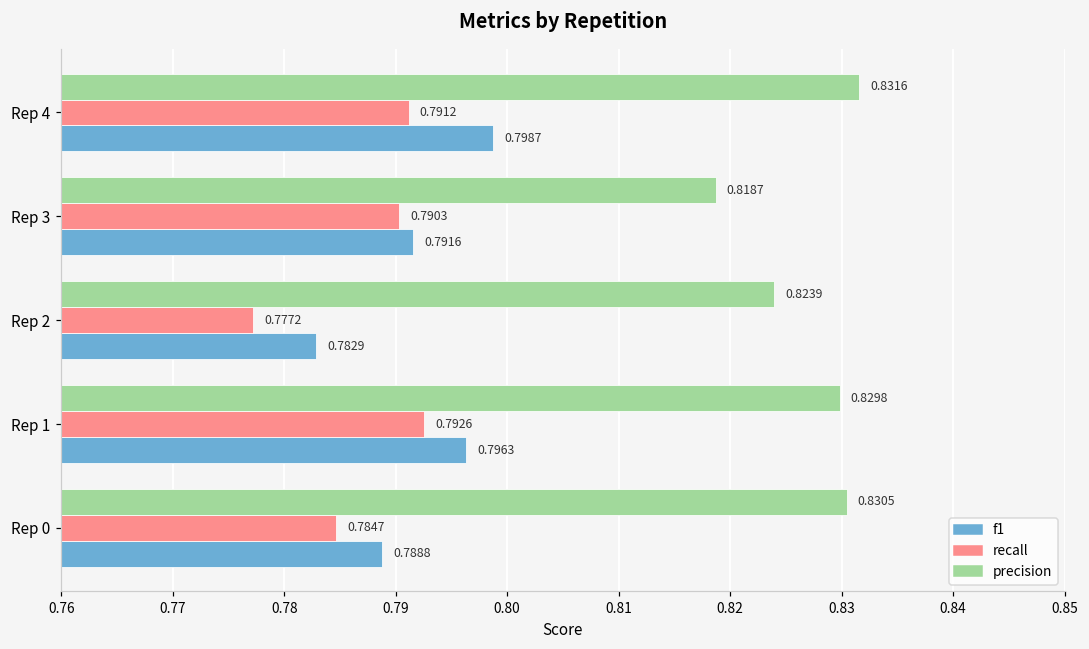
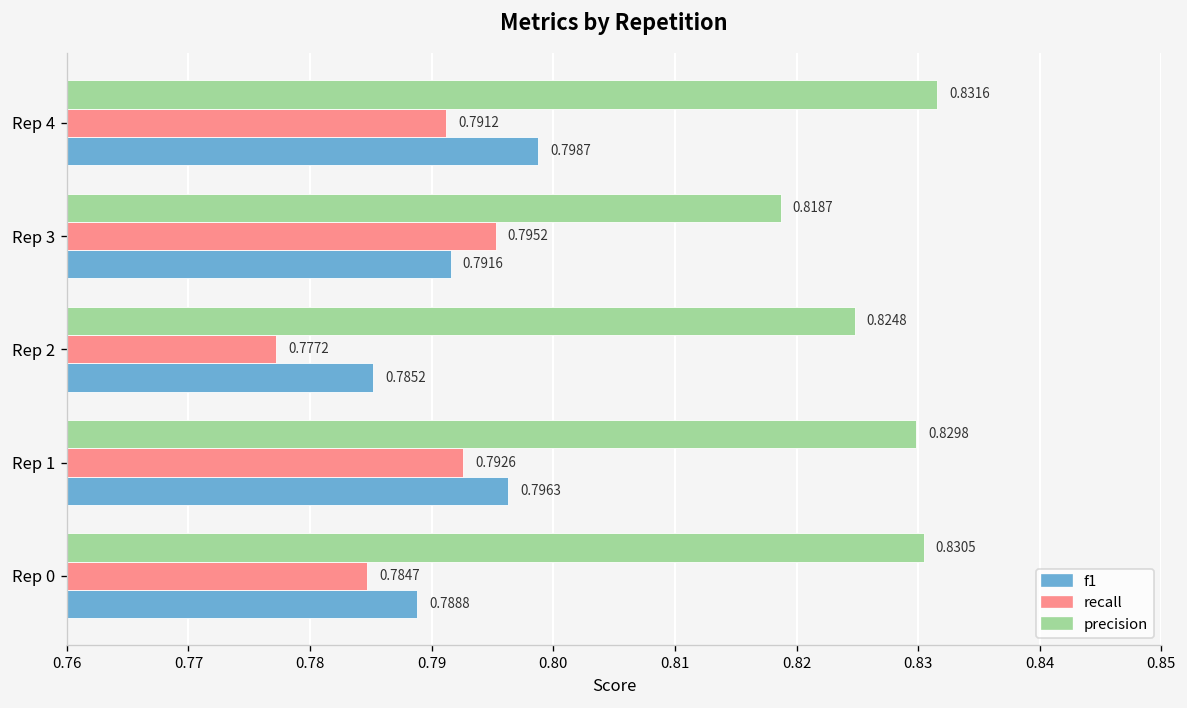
  {
    "f1": {
      "Rep 4": 0.7987,
      "Rep 3": 0.7916,
-     "Rep 2": 0.7829,
+     "Rep 2": 0.7852,
      "Rep 1": 0.7963,
      "Rep 0": 0.7888
    },
    "recall": {
      "Rep 4": 0.7912,
-     "Rep 3": 0.7903,
+     "Rep 3": 0.7952,
      "Rep 2": 0.7772,
      "Rep 1": 0.7926,
      "Rep 0": 0.7847
    },
    "precision": {
      "Rep 4": 0.8316,
      "Rep 3": 0.8187,
-     "Rep 2": 0.8239,
+     "Rep 2": 0.8248,
      "Rep 1": 0.8298,
      "Rep 0": 0.8305
    }
  }
